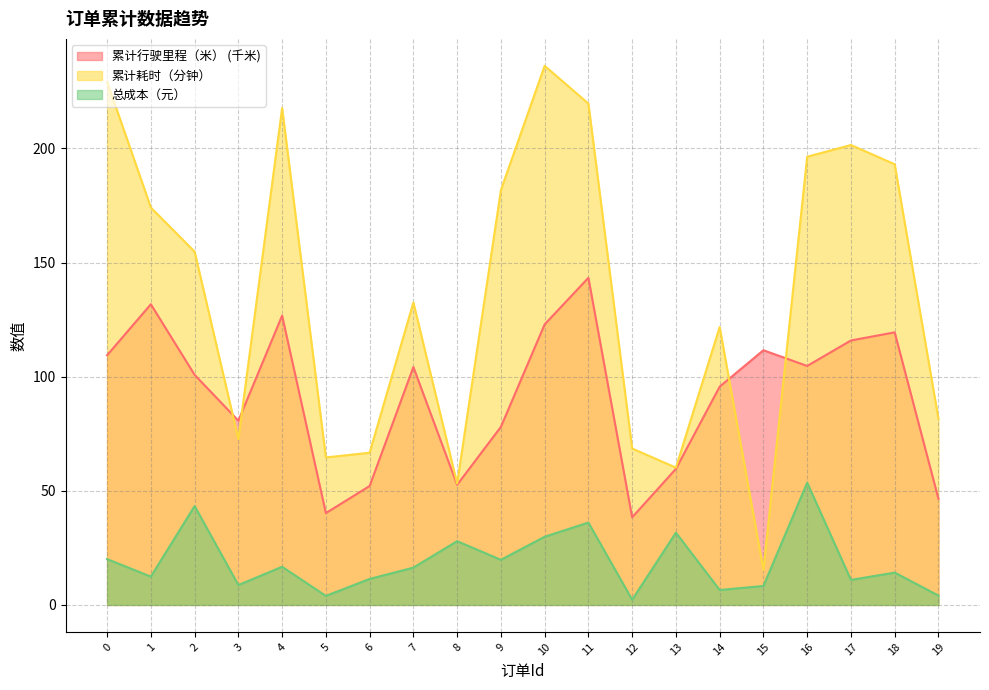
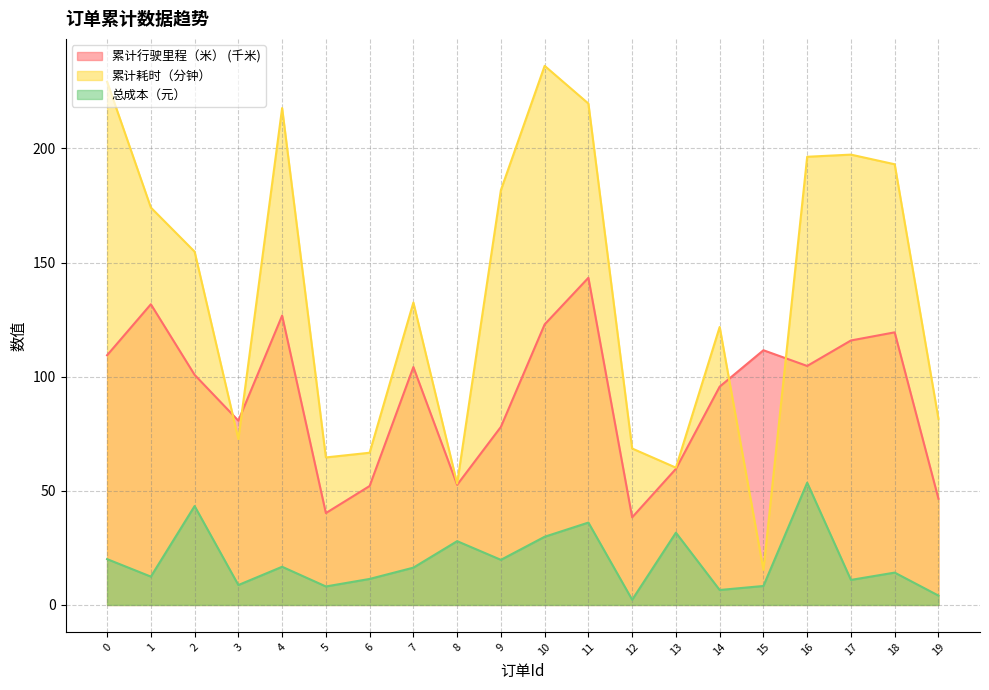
  {
    "累计行驶里程（米） (千米)": {
      "0": 109,
      "1": 132,
      "2": 101,
      "3": 81,
      "4": 127,
      "5": 40,
      "6": 52,
      "7": 104,
      "9": 78,
      "10": 123,
      "11": 143,
      "12": 38,
      "14": 96,
      "15": 112,
      "16": 105,
      "17": 116,
      "18": 119,
      "19": 47
    },
    "累计耗时（分钟）": {
      "1": 174,
      "2": 155,
      "3": 73,
      "4": 218,
      "5": 65,
      "6": 67,
      "7": 132,
      "9": 182,
      "10": 236,
      "11": 220,
      "12": 69,
      "14": 122,
      "15": 15,
      "16": 196,
-     "17": 201,
+     "17": 197,
      "18": 193,
      "19": 82
    },
    "总成本（元）": {
      "0": 20,
      "1": 12,
      "2": 43,
      "3": 9,
      "4": 17,
-     "5": 4,
+     "5": 8,
      "6": 11,
      "7": 16,
      "8": 28,
      "9": 20,
      "10": 30,
      "11": 36,
      "12": 2,
      "13": 32,
      "14": 7,
      "15": 8,
      "16": 54,
      "17": 11,
      "18": 14,
      "19": 4
    }
  }
